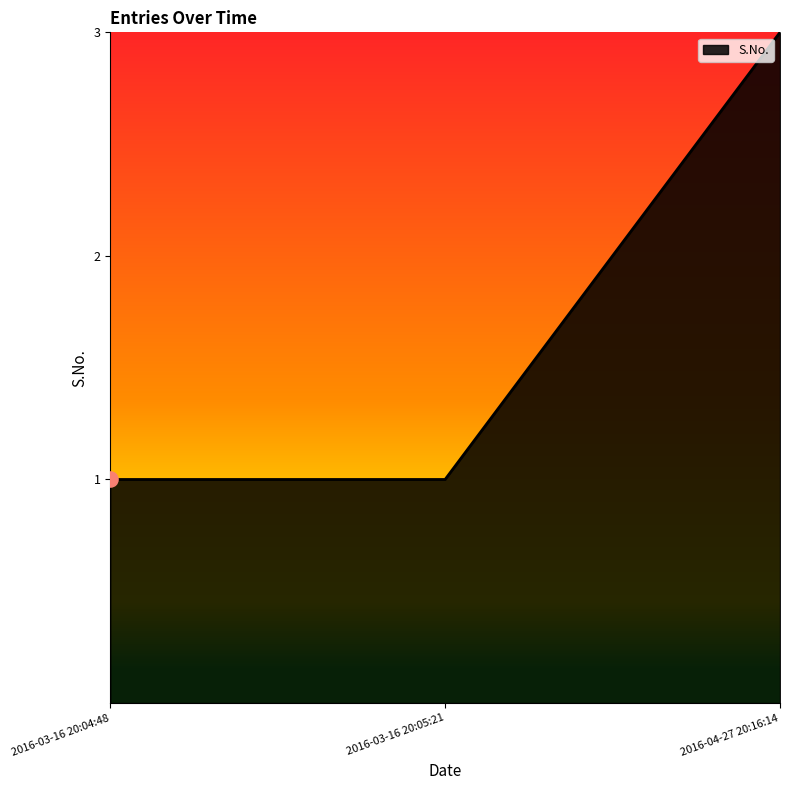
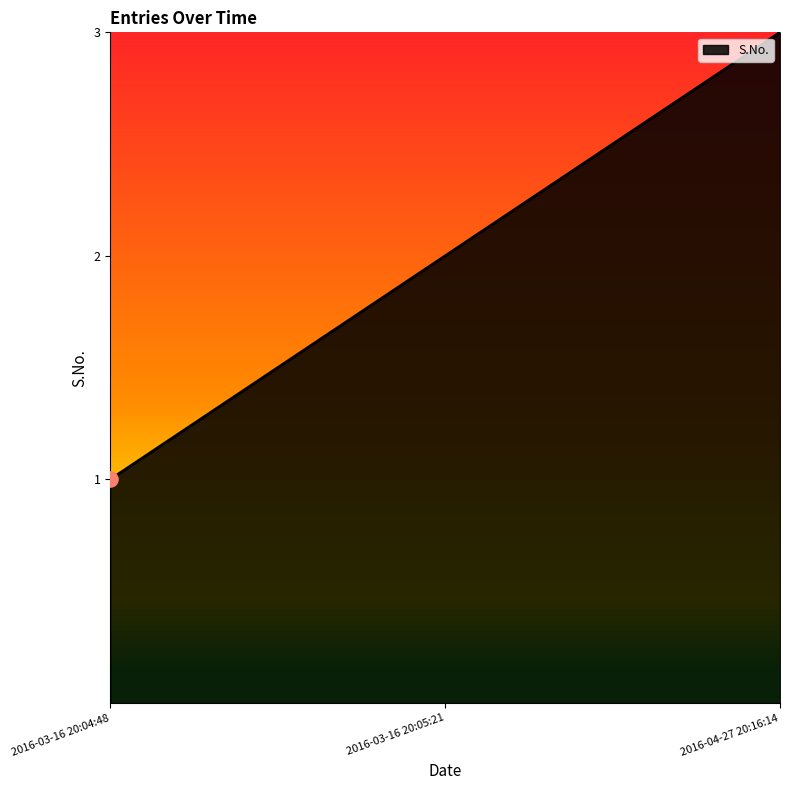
  {
    "S.No.": {
-     "2016-03-16 20:05:21": 1,
+     "2016-03-16 20:05:21": 2,
      "2016-04-27 20:16:14": 3
    }
  }
